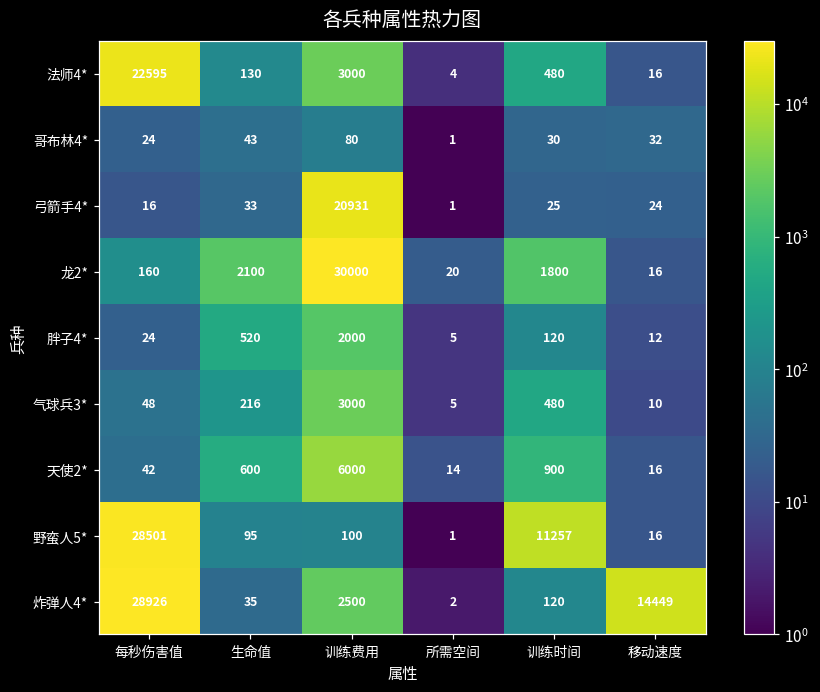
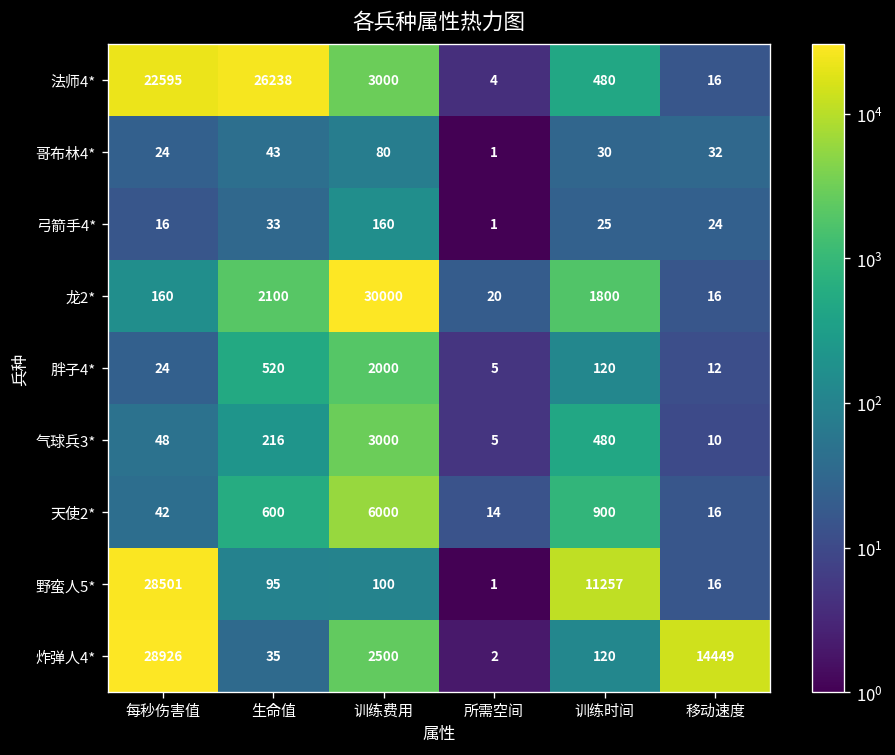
  {
    "法师4*": {
      "每秒伤害值": 22595,
-     "生命值": 130,
+     "生命值": 26238,
      "训练费用": 3000,
      "所需空间": 4,
      "训练时间": 480,
      "移动速度": 16
    },
    "哥布林4*": {
      "每秒伤害值": 24,
      "生命值": 43,
      "训练费用": 80,
      "所需空间": 1,
      "训练时间": 30,
      "移动速度": 32
    },
    "弓箭手4*": {
      "每秒伤害值": 16,
      "生命值": 33,
-     "训练费用": 20931,
+     "训练费用": 160,
      "所需空间": 1,
      "训练时间": 25,
      "移动速度": 24
    },
    "龙2*": {
      "每秒伤害值": 160,
      "生命值": 2100,
      "训练费用": 30000,
      "所需空间": 20,
      "训练时间": 1800,
      "移动速度": 16
    },
    "胖子4*": {
      "每秒伤害值": 24,
      "生命值": 520,
      "训练费用": 2000,
      "所需空间": 5,
      "训练时间": 120,
      "移动速度": 12
    },
    "气球兵3*": {
      "每秒伤害值": 48,
      "生命值": 216,
      "训练费用": 3000,
      "所需空间": 5,
      "训练时间": 480,
      "移动速度": 10
    },
    "天使2*": {
      "每秒伤害值": 42,
      "生命值": 600,
      "训练费用": 6000,
      "所需空间": 14,
      "训练时间": 900,
      "移动速度": 16
    },
    "野蛮人5*": {
      "每秒伤害值": 28501,
      "生命值": 95,
      "训练费用": 100,
      "所需空间": 1,
      "训练时间": 11257,
      "移动速度": 16
    },
    "炸弹人4*": {
      "每秒伤害值": 28926,
      "生命值": 35,
      "训练费用": 2500,
      "所需空间": 2,
      "训练时间": 120,
      "移动速度": 14449
    }
  }
